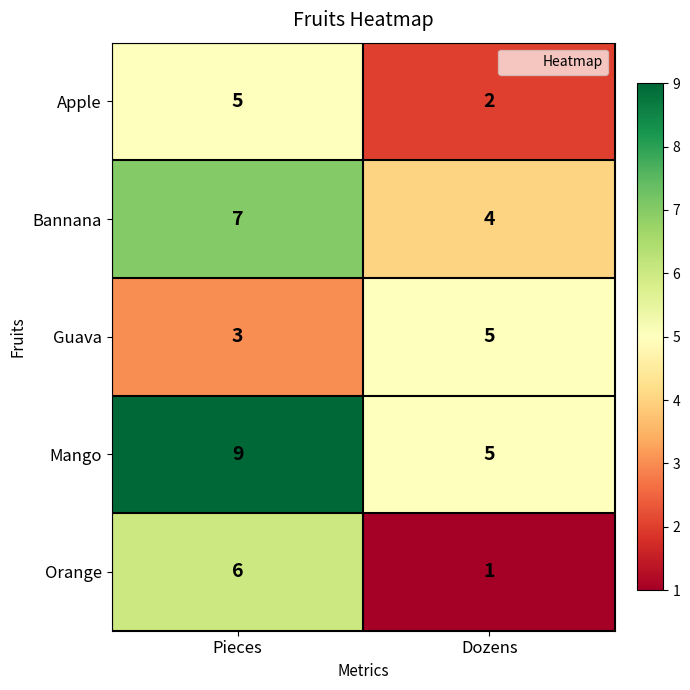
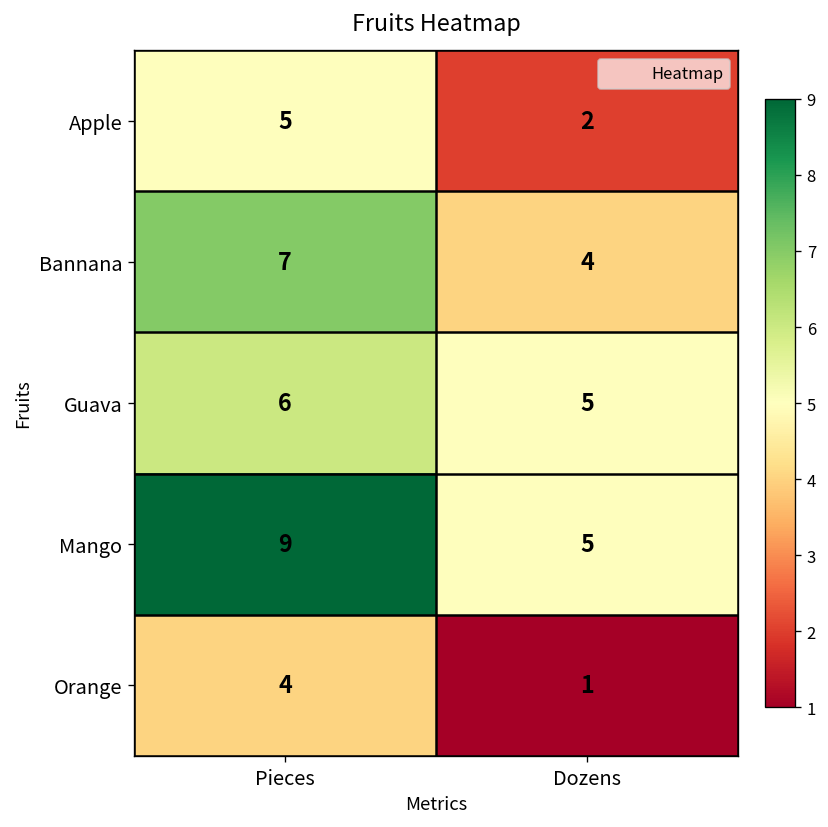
  {
    "Apple": {
      "Pieces": 5,
      "Dozens": 2
    },
    "Bannana": {
      "Pieces": 7,
      "Dozens": 4
    },
    "Guava": {
-     "Pieces": 3,
+     "Pieces": 6,
      "Dozens": 5
    },
    "Mango": {
      "Pieces": 9,
      "Dozens": 5
    },
    "Orange": {
-     "Pieces": 6,
+     "Pieces": 4,
      "Dozens": 1
    }
  }
